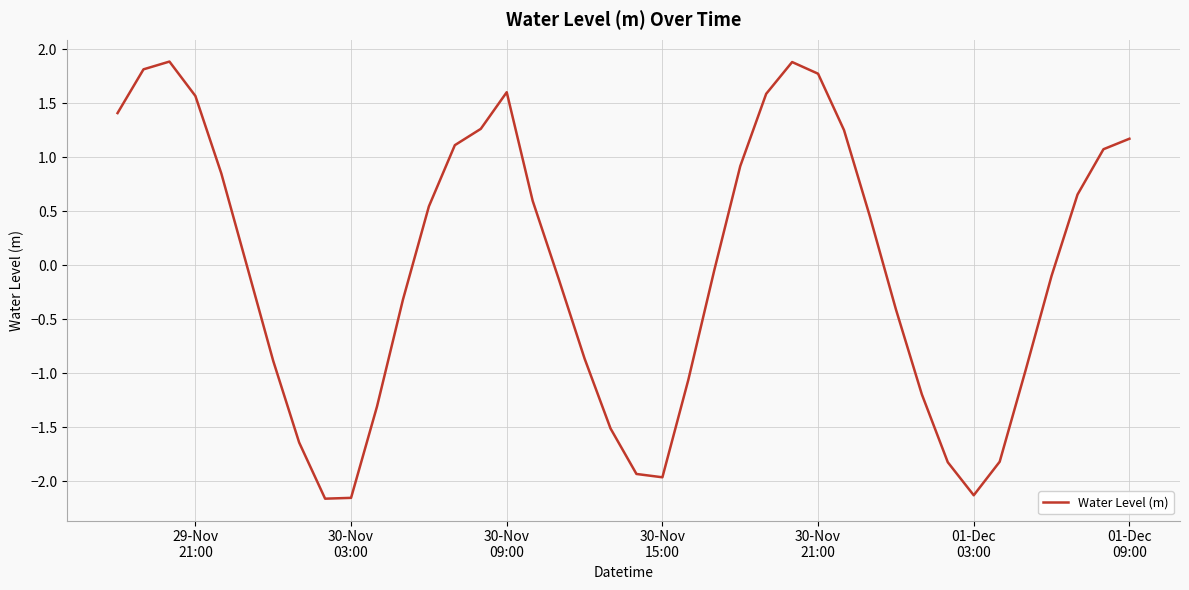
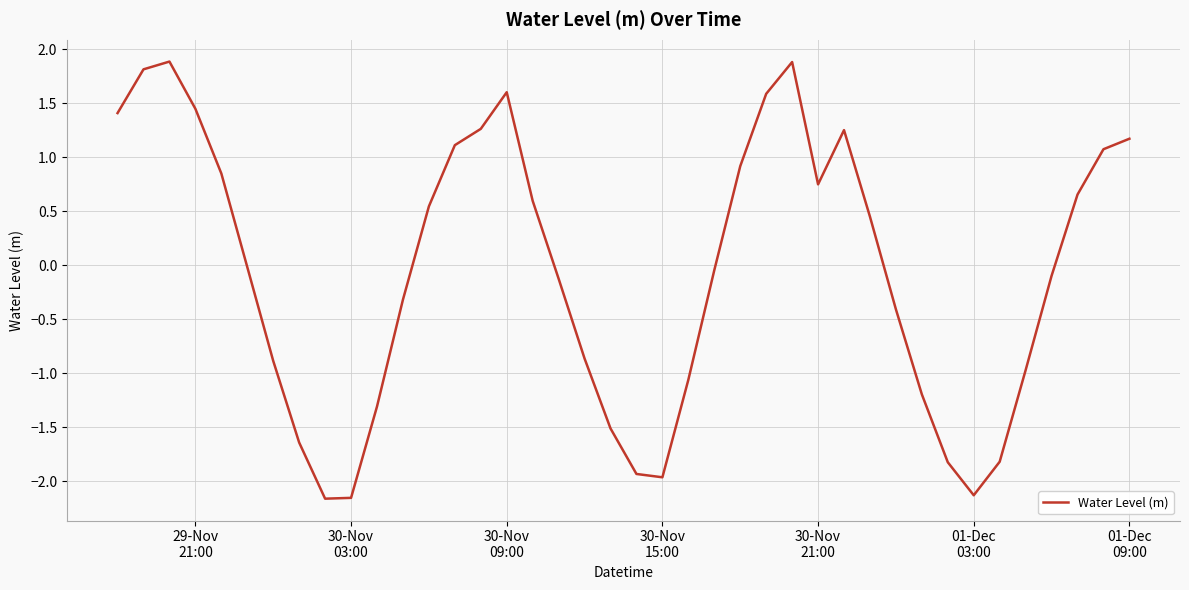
  {
-   "29-Nov 21:00": 1.57,
+   "29-Nov 21:00": 1.45,
    "30-Nov 03:00": -2.16,
    "30-Nov 09:00": 1.60,
    "30-Nov 15:00": -1.97,
-   "30-Nov 21:00": 1.77,
+   "30-Nov 21:00": 0.75,
    "01-Dec 03:00": -2.13,
    "01-Dec 09:00": 1.17
  }
